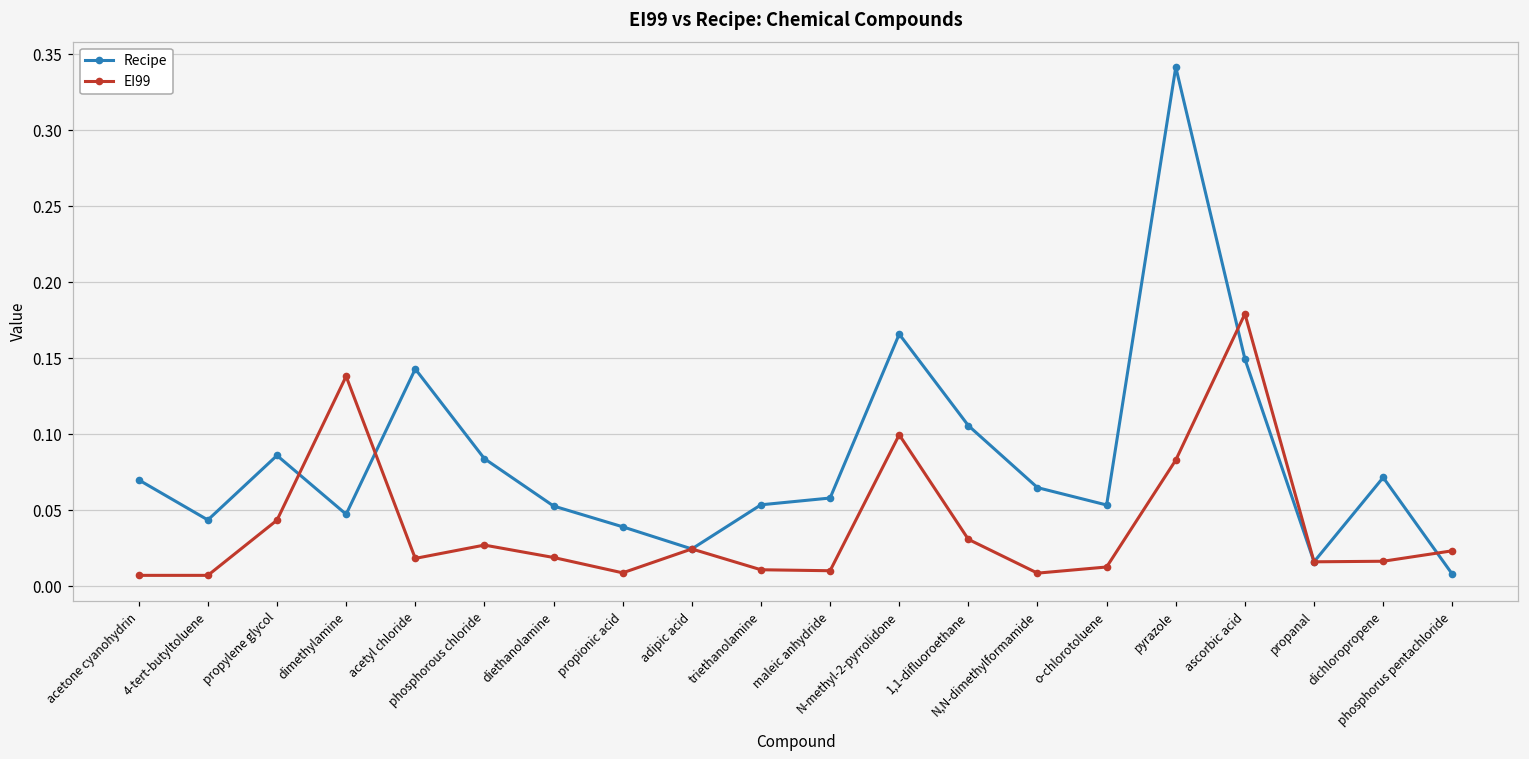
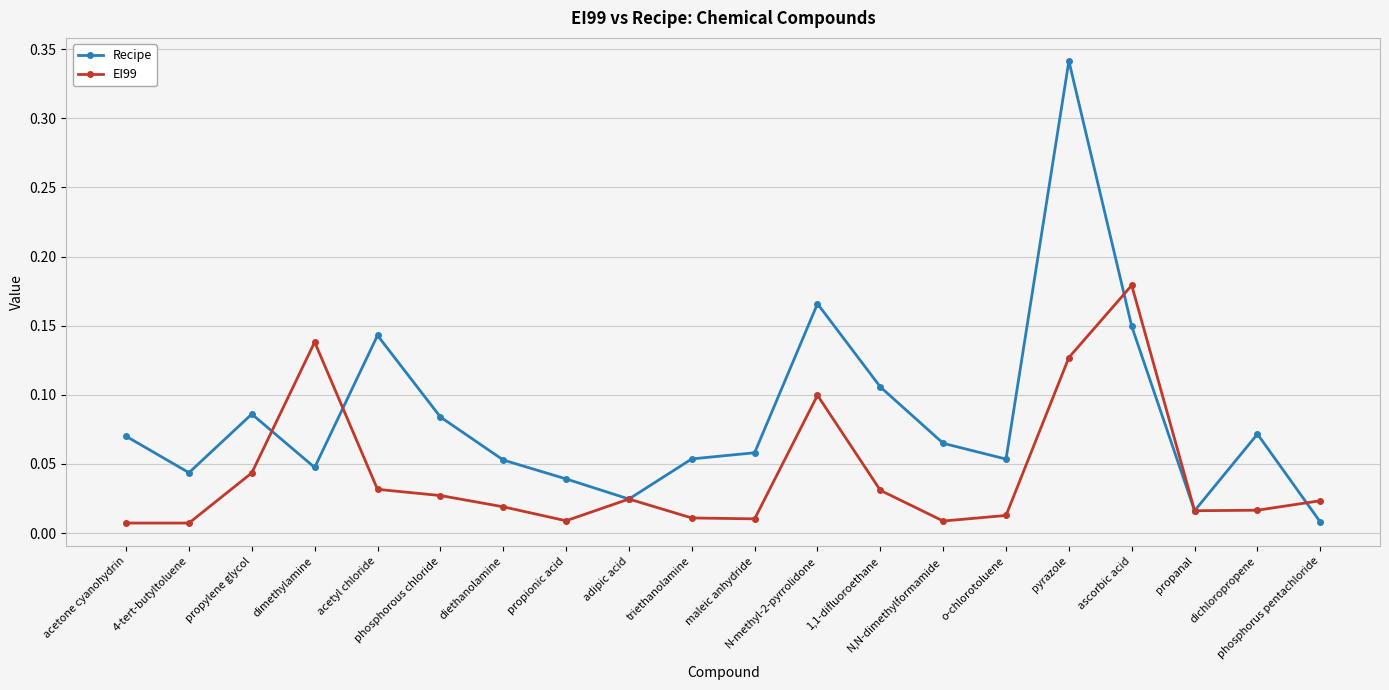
  {
    "Recipe": {
      "acetone cyanohydrin": 0.070,
      "4-tert-butyltoluene": 0.044,
      "propylene glycol": 0.086,
      "dimethylamine": 0.047,
      "acetyl chloride": 0.143,
      "phosphorous chloride": 0.084,
      "diethanolamine": 0.053,
      "propionic acid": 0.039,
      "triethanolamine": 0.054,
      "maleic anhydride": 0.058,
      "N-methyl-2-pyrrolidone": 0.166,
      "1,1-difluoroethane": 0.106,
      "N,N-dimethylformamide": 0.065,
      "o-chlorotoluene": 0.054,
      "pyrazole": 0.341,
      "ascorbic acid": 0.149,
      "dichloropropene": 0.072,
      "phosphorus pentachloride": 0.008
    },
    "EI99": {
      "acetone cyanohydrin": 0.007,
      "4-tert-butyltoluene": 0.007,
      "propylene glycol": 0.044,
      "dimethylamine": 0.138,
-     "acetyl chloride": 0.018,
+     "acetyl chloride": 0.032,
      "phosphorous chloride": 0.027,
      "diethanolamine": 0.019,
      "propionic acid": 0.009,
      "triethanolamine": 0.011,
      "maleic anhydride": 0.010,
      "N-methyl-2-pyrrolidone": 0.100,
      "1,1-difluoroethane": 0.031,
      "N,N-dimethylformamide": 0.009,
      "o-chlorotoluene": 0.013,
-     "pyrazole": 0.083,
+     "pyrazole": 0.127,
      "ascorbic acid": 0.179,
      "dichloropropene": 0.017,
      "phosphorus pentachloride": 0.023
    }
  }
